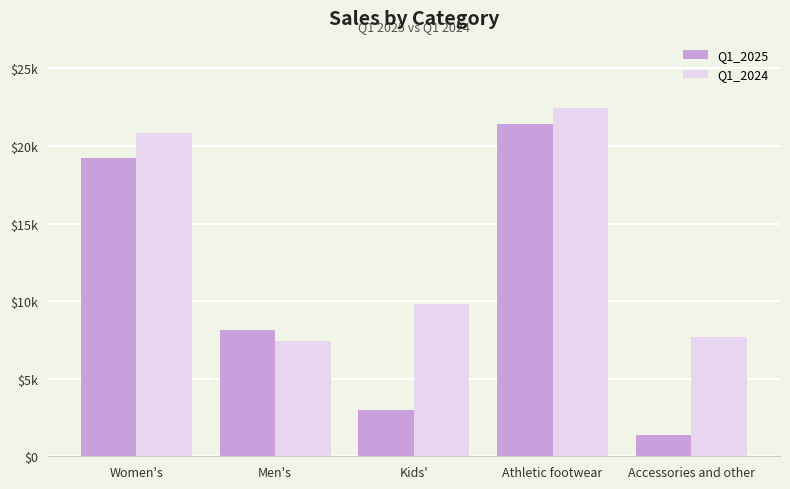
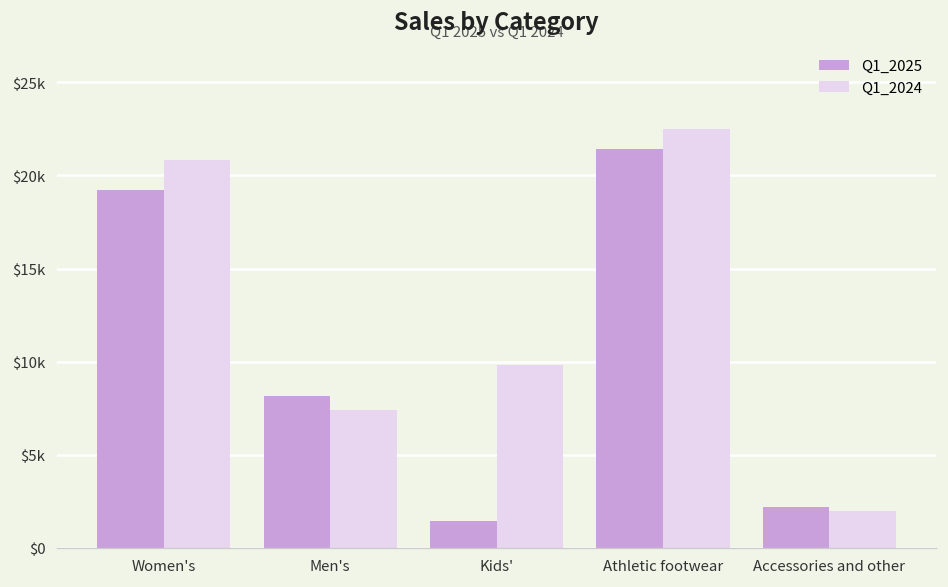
  {
    "Q1_2025": {
      "Women's": "$19200",
      "Men's": "$8200",
-     "Kids'": "$3000",
+     "Kids'": "$1400",
      "Athletic footwear": "$21400",
-     "Accessories and other": "$1300"
+     "Accessories and other": "$2200"
    },
    "Q1_2024": {
      "Women's": "$20800",
      "Men's": "$7400",
      "Kids'": "$9800",
      "Athletic footwear": "$22500",
-     "Accessories and other": "$7700"
+     "Accessories and other": "$2000"
    }
  }
